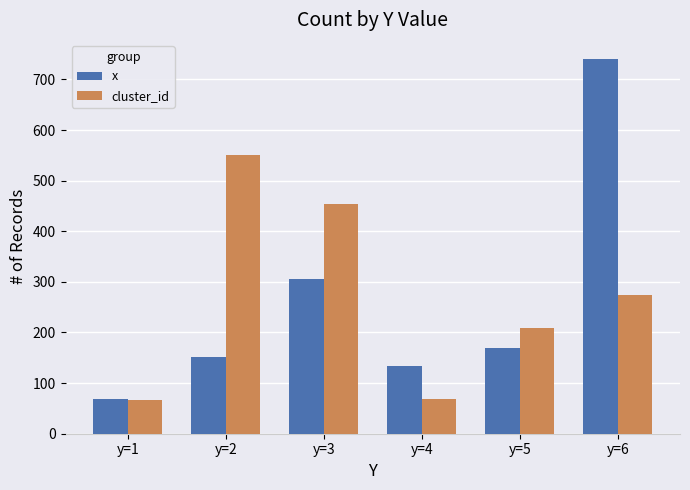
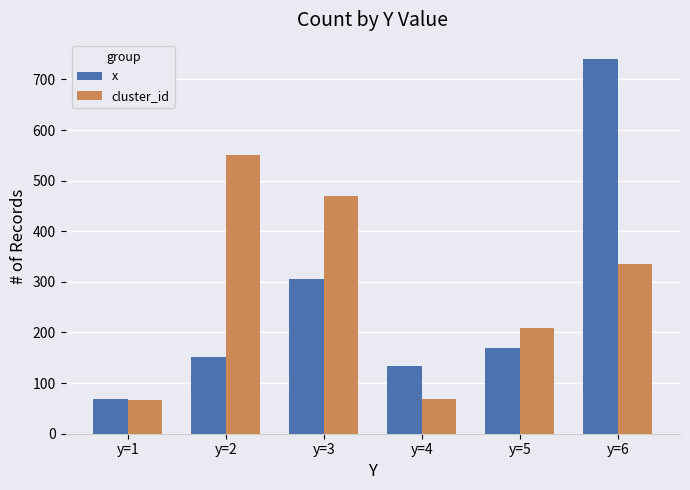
  {
    "x": {
      "y=1": 70,
      "y=2": 150,
      "y=3": 310,
      "y=4": 130,
      "y=5": 170,
      "y=6": 740
    },
    "cluster_id": {
      "y=1": 70,
      "y=2": 550,
-     "y=3": 450,
+     "y=3": 470,
      "y=4": 70,
      "y=5": 210,
-     "y=6": 280
+     "y=6": 340
    }
  }
